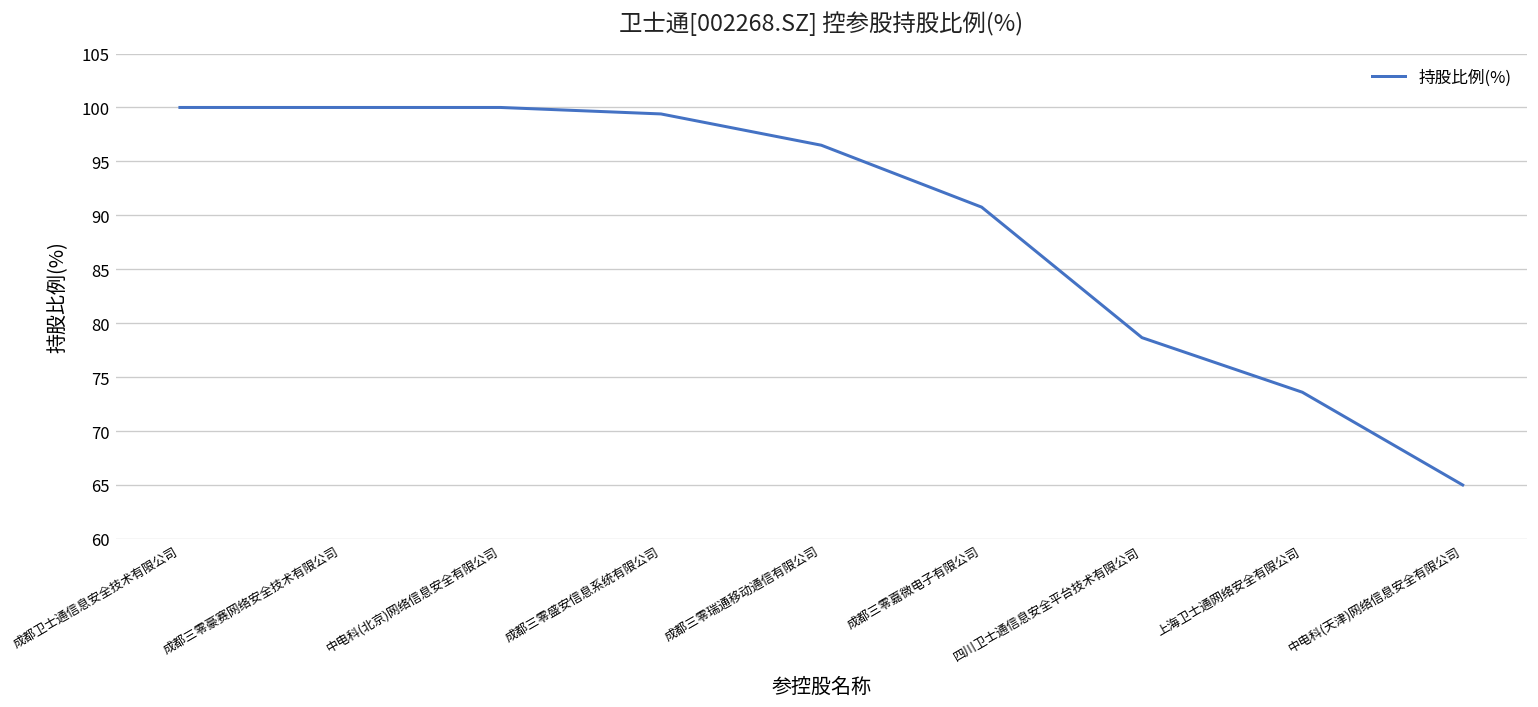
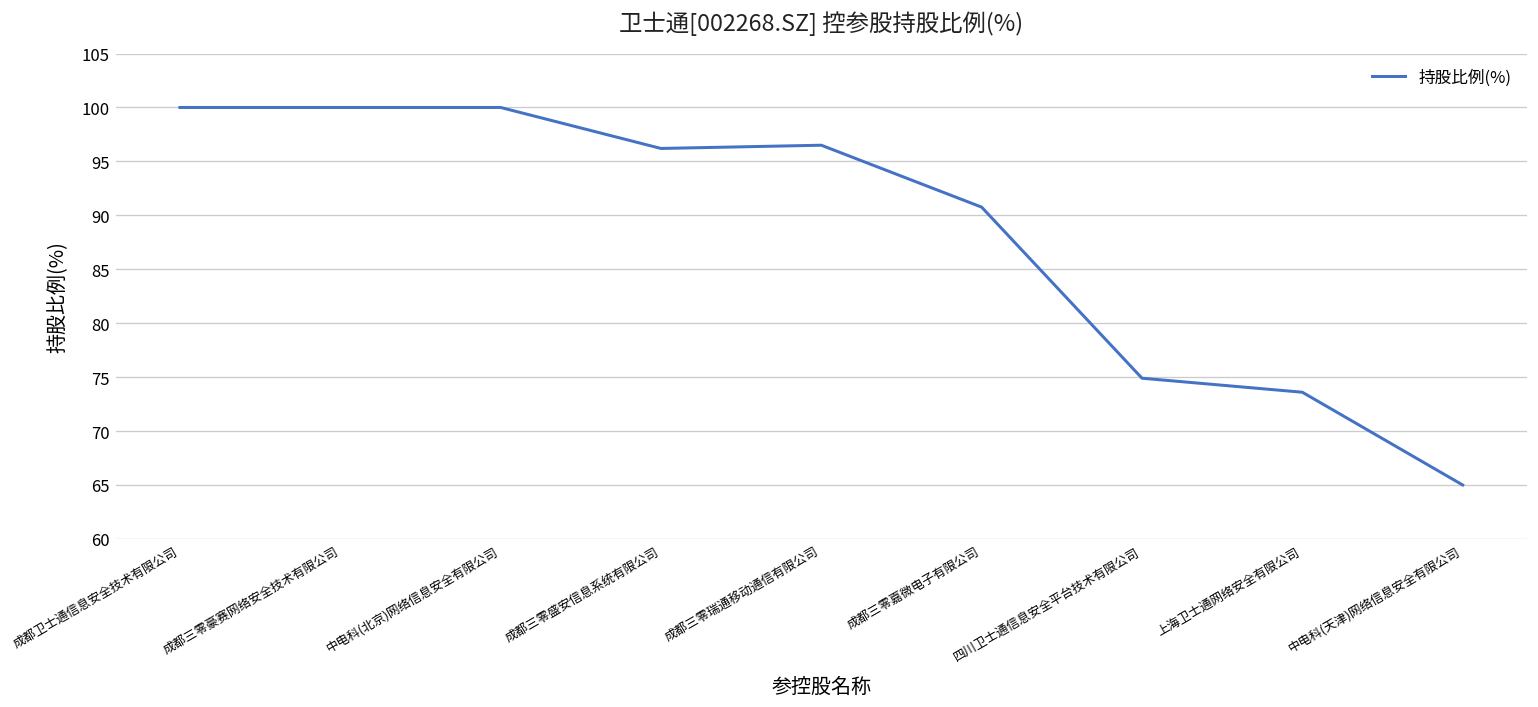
  {
    "成都卫士通信息安全技术有限公司": 100,
    "成都三零豪赛网络安全技术有限公司": 100,
    "中电科(北京)网络信息安全有限公司": 100,
-   "成都三零盛安信息系统有限公司": 99,
+   "成都三零盛安信息系统有限公司": 96,
    "成都三零瑞通移动通信有限公司": 97,
    "成都三零嘉微电子有限公司": 91,
-   "四川卫士通信息安全平台技术有限公司": 79,
+   "四川卫士通信息安全平台技术有限公司": 75,
    "上海卫士通网络安全有限公司": 74,
    "中电科(天津)网络信息安全有限公司": 65
  }
